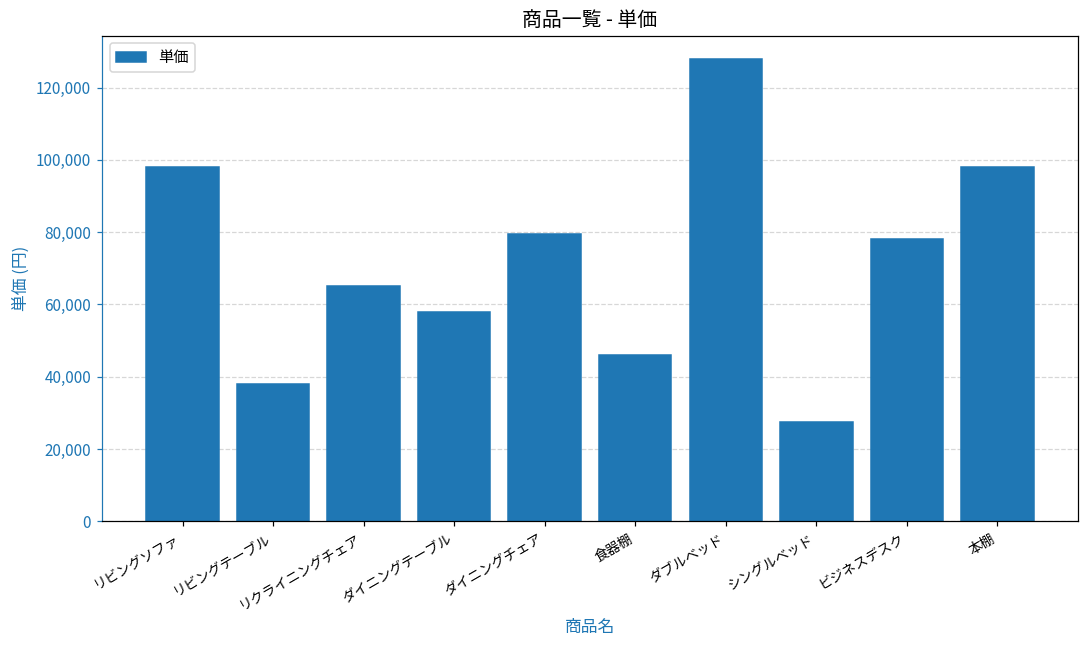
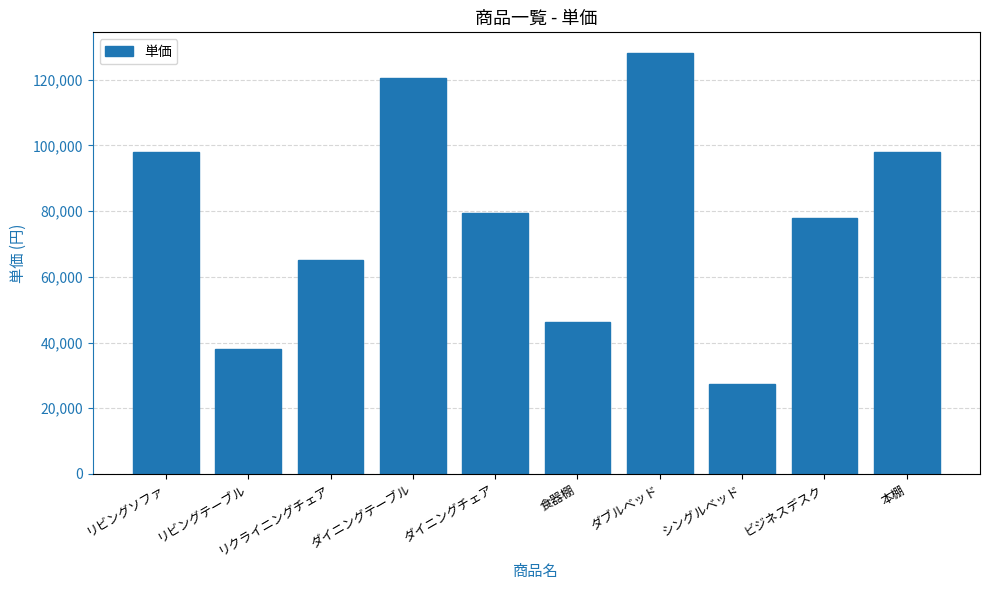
  {
    "リビングソファ": "98,000",
    "リビングテーブル": "38,000",
    "リクライニングチェア": "65,000",
-   "ダイニングテーブル": "58,000",
+   "ダイニングテーブル": "121,000",
    "ダイニングチェア": "80,000",
    "食器棚": "46,000",
    "ダブルベッド": "128,000",
    "シングルベッド": "27,000",
    "ビジネスデスク": "78,000",
    "本棚": "98,000"
  }
